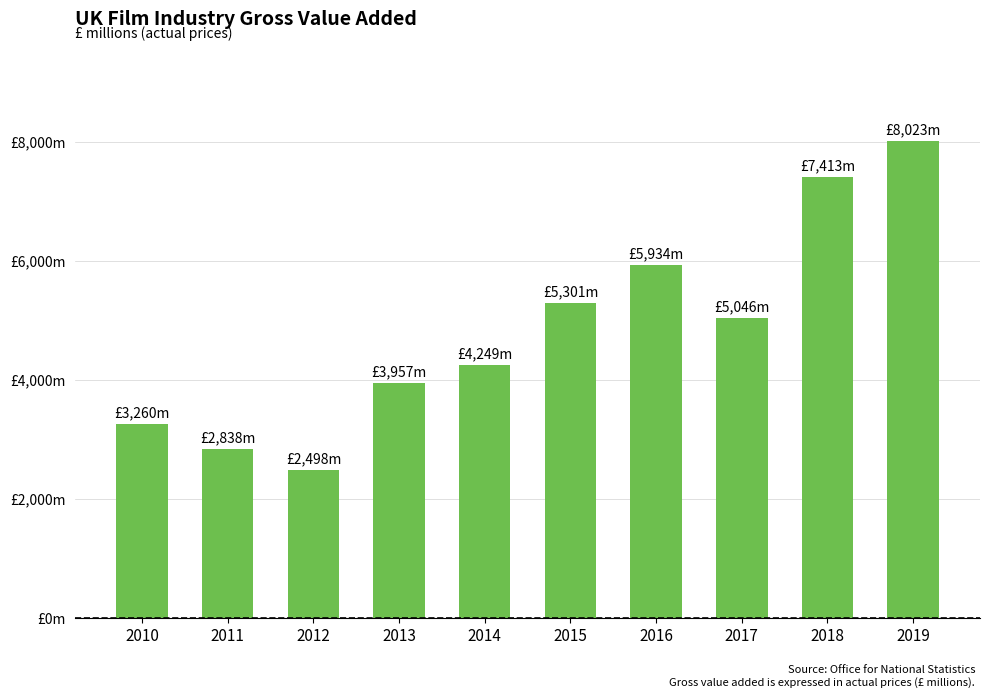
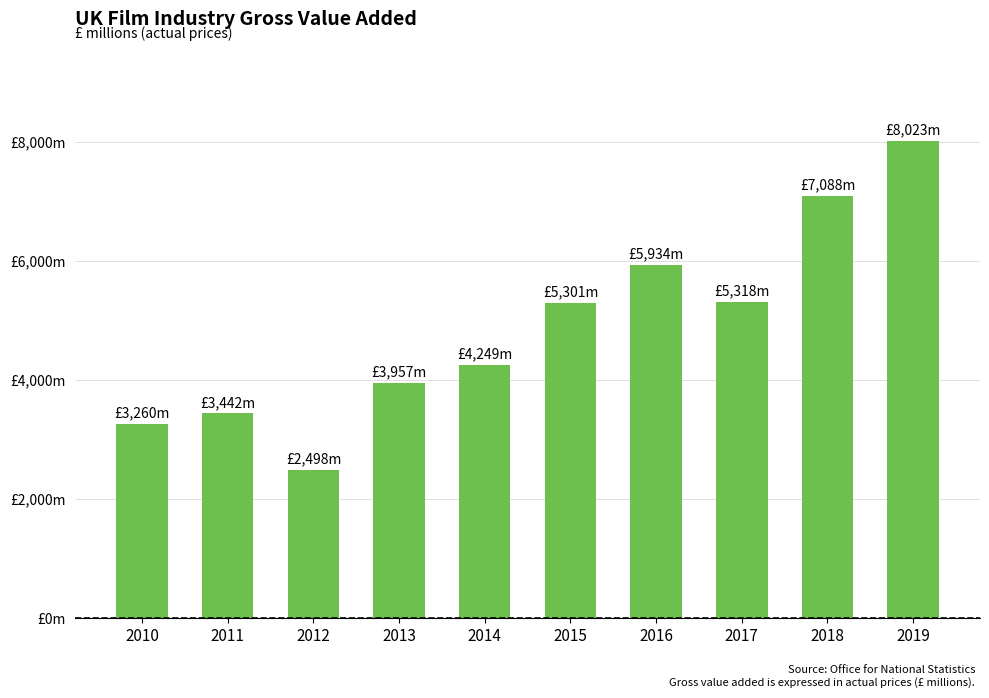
  {
    "2010": "£3,260m",
-   "2011": "£2,838m",
+   "2011": "£3,442m",
    "2012": "£2,498m",
    "2013": "£3,957m",
    "2014": "£4,249m",
    "2015": "£5,301m",
    "2016": "£5,934m",
-   "2017": "£5,046m",
-   "2018": "£7,413m",
+   "2017": "£5,318m",
+   "2018": "£7,088m",
    "2019": "£8,023m"
  }
